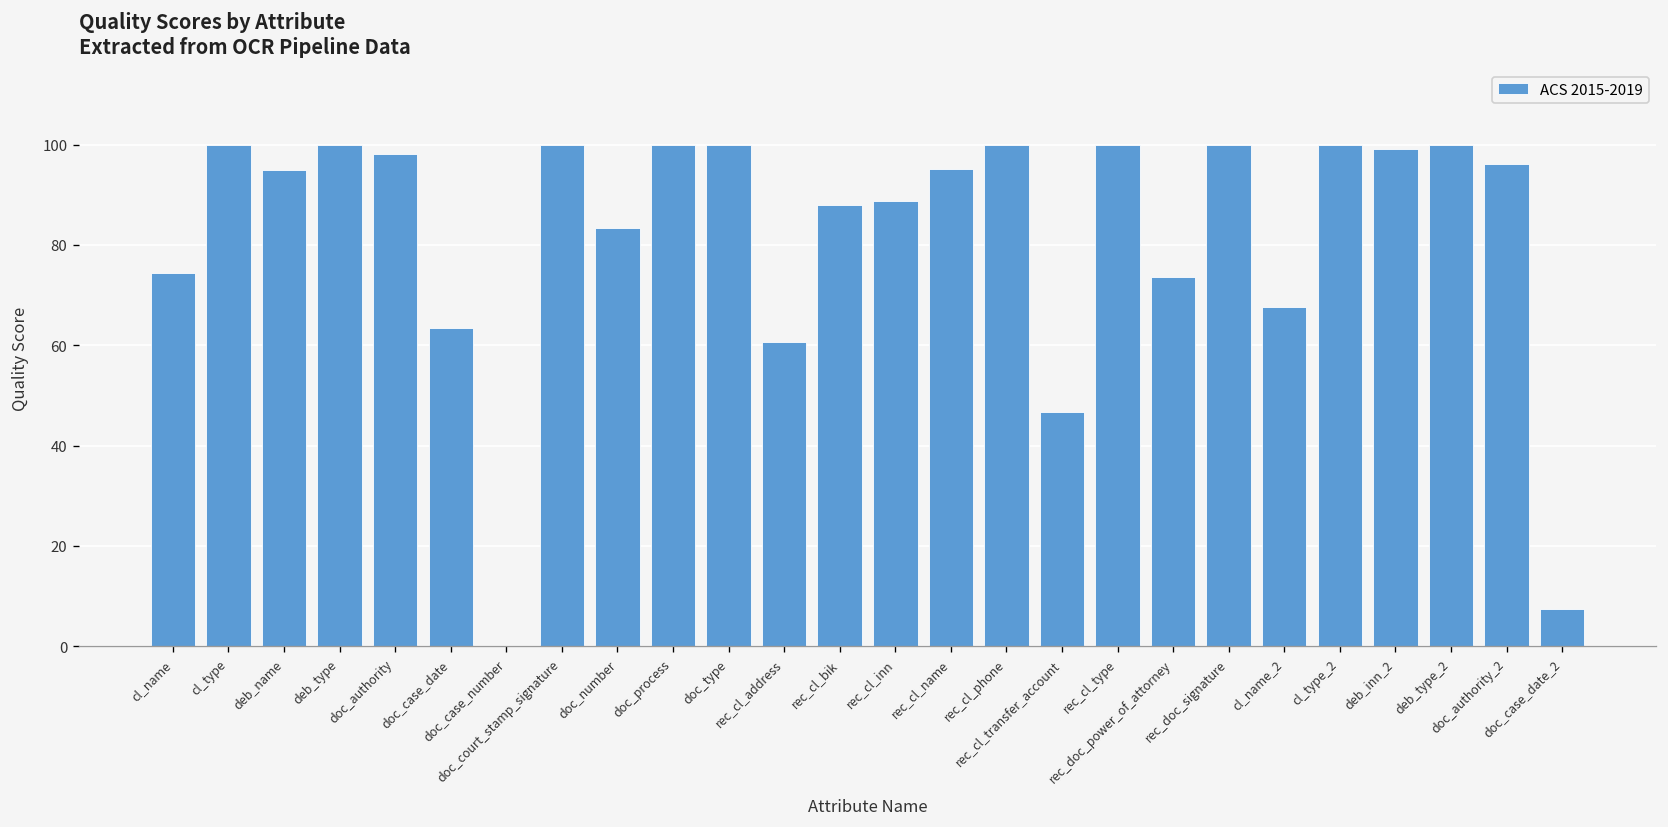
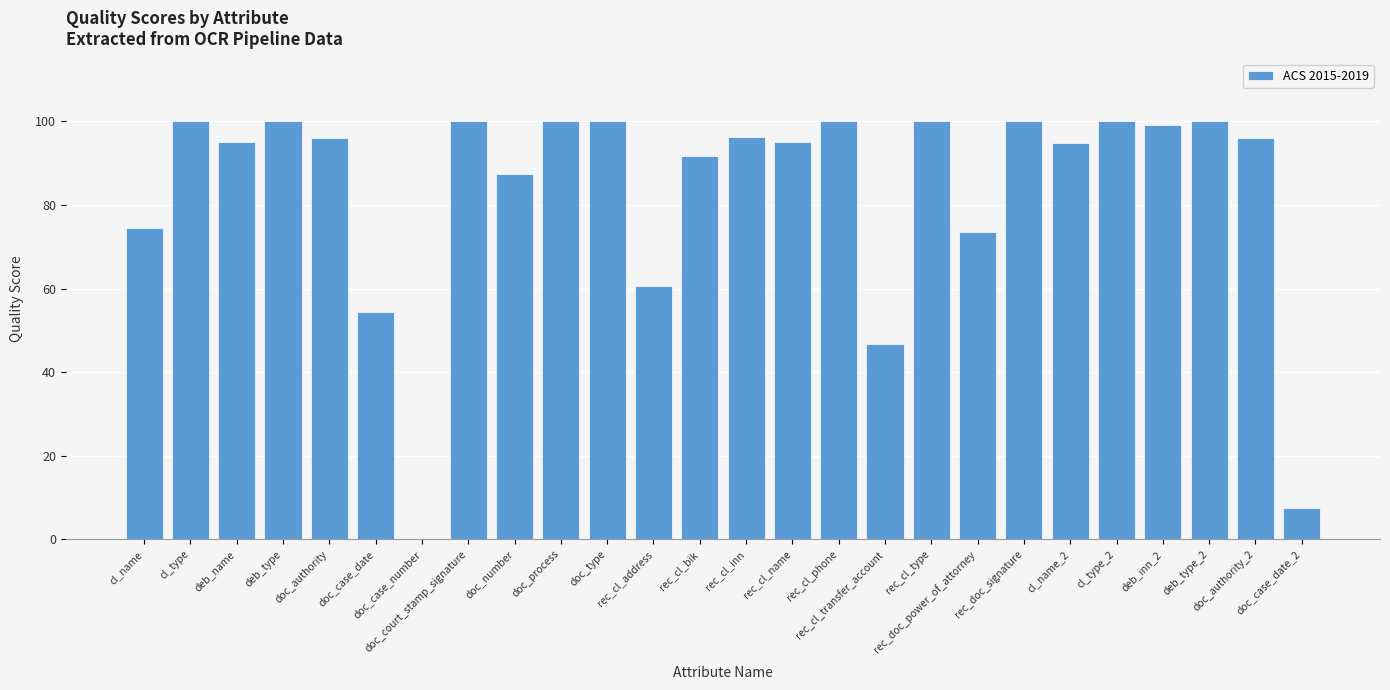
  {
    "cl_name": 75,
    "cl_type": 100,
    "deb_name": 95,
    "deb_type": 100,
-   "doc_authority": 98,
-   "doc_case_date": 64,
+   "doc_authority": 96,
+   "doc_case_date": 54,
    "doc_case_number": 0,
    "doc_court_stamp_signature": 100,
-   "doc_number": 83,
+   "doc_number": 87,
    "doc_process": 100,
    "doc_type": 100,
    "rec_cl_address": 61,
-   "rec_cl_bik": 88,
-   "rec_cl_inn": 89,
+   "rec_cl_bik": 92,
+   "rec_cl_inn": 96,
    "rec_cl_name": 95,
    "rec_cl_phone": 100,
    "rec_cl_transfer_account": 47,
    "rec_cl_type": 100,
    "rec_doc_power_of_attorney": 74,
    "rec_doc_signature": 100,
-   "cl_name_2": 68,
+   "cl_name_2": 95,
    "cl_type_2": 100,
    "deb_inn_2": 99,
    "deb_type_2": 100,
    "doc_authority_2": 96,
    "doc_case_date_2": 7
  }
